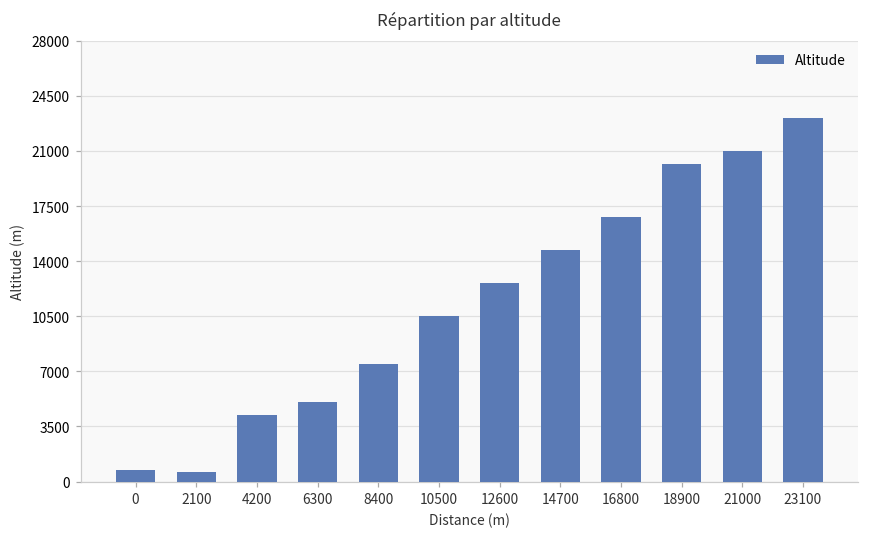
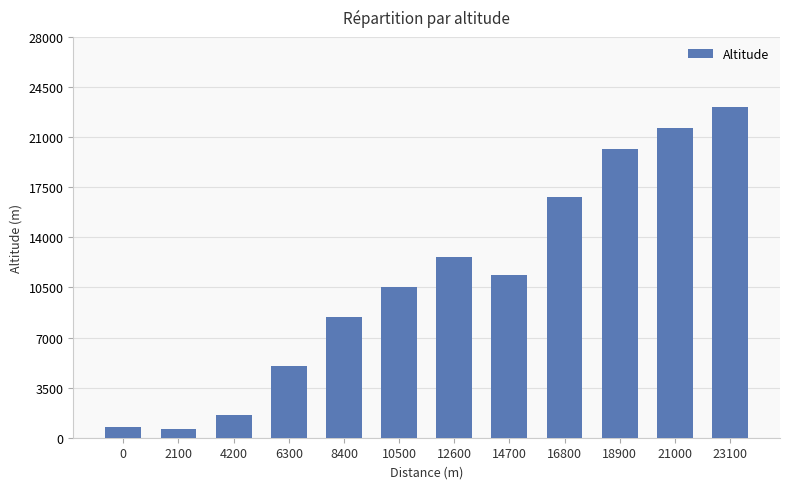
  {
    "0": 700,
    "2100": 600,
-   "4200": 4200,
+   "4200": 1600,
    "6300": 5000,
-   "8400": 7500,
+   "8400": 8400,
    "10500": 10500,
    "12600": 12600,
-   "14700": 14700,
+   "14700": 11400,
    "16800": 16800,
    "18900": 20200,
-   "21000": 21000,
+   "21000": 21600,
    "23100": 23100
  }
